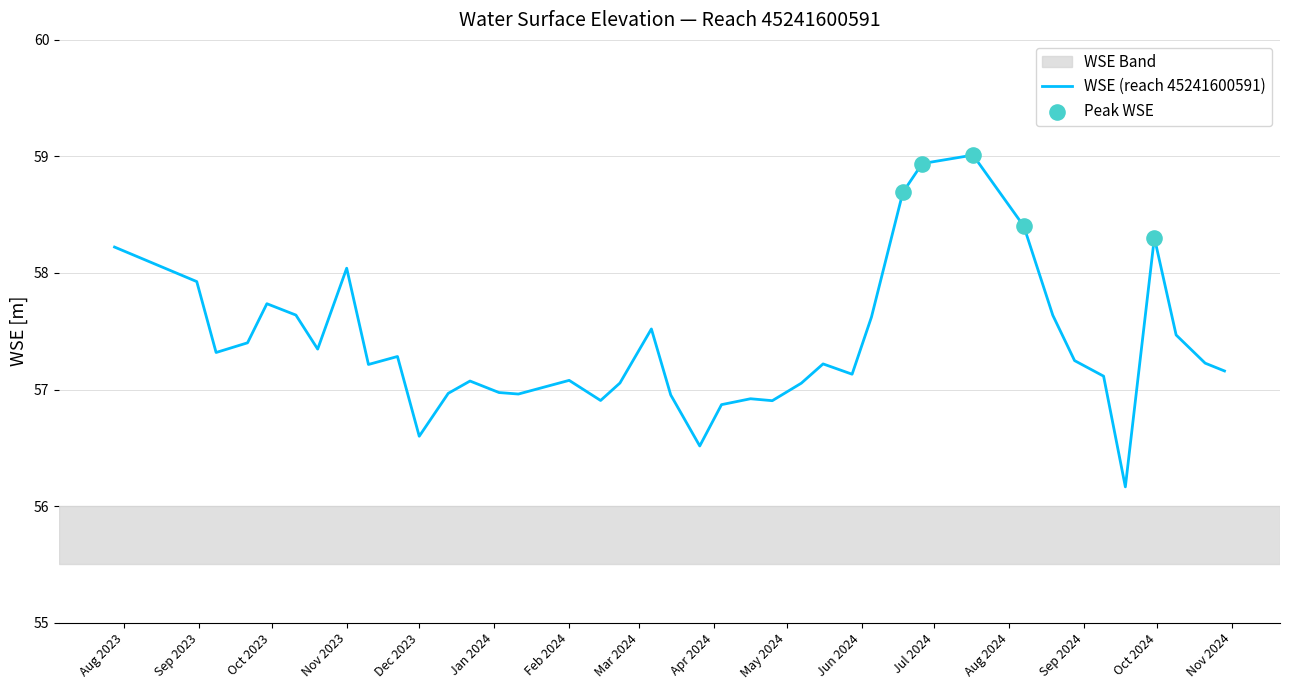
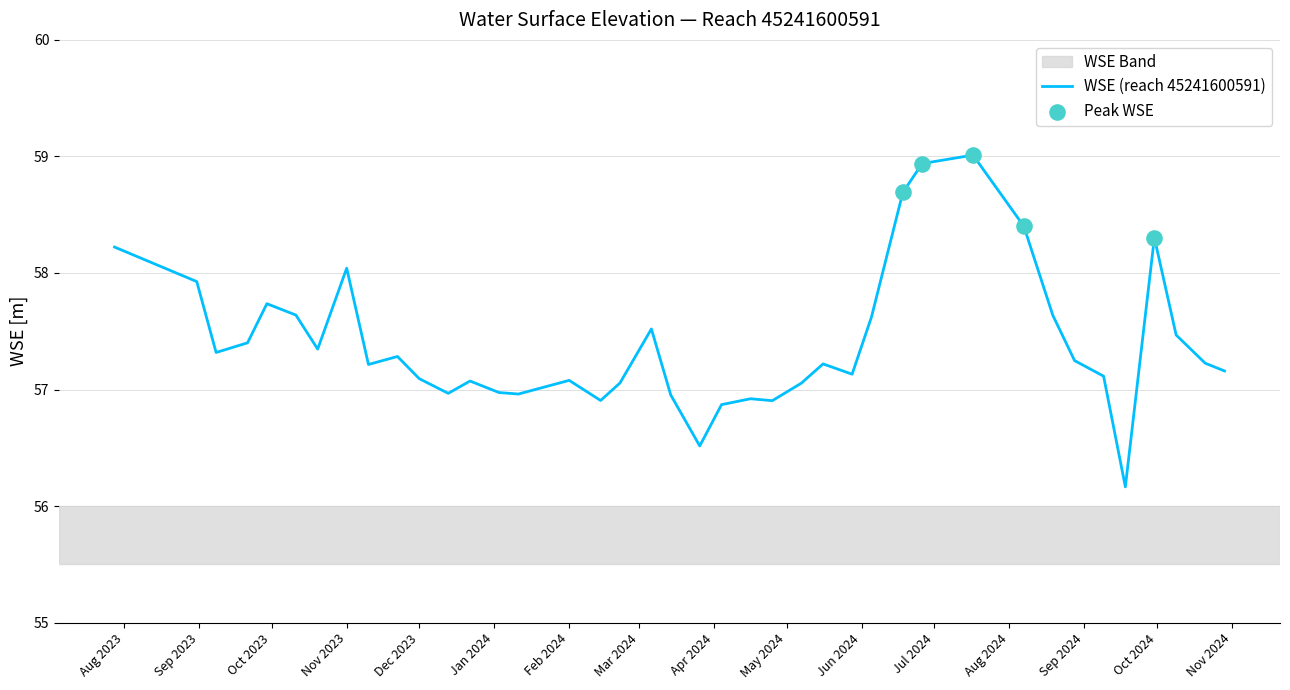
  {
    "WSE (reach 45241600591)": {
      "Nov 2023": 58.04,
-     "Dec 2023": 56.60,
+     "Dec 2023": 57.09,
      "Feb 2024": 57.08
    }
  }
